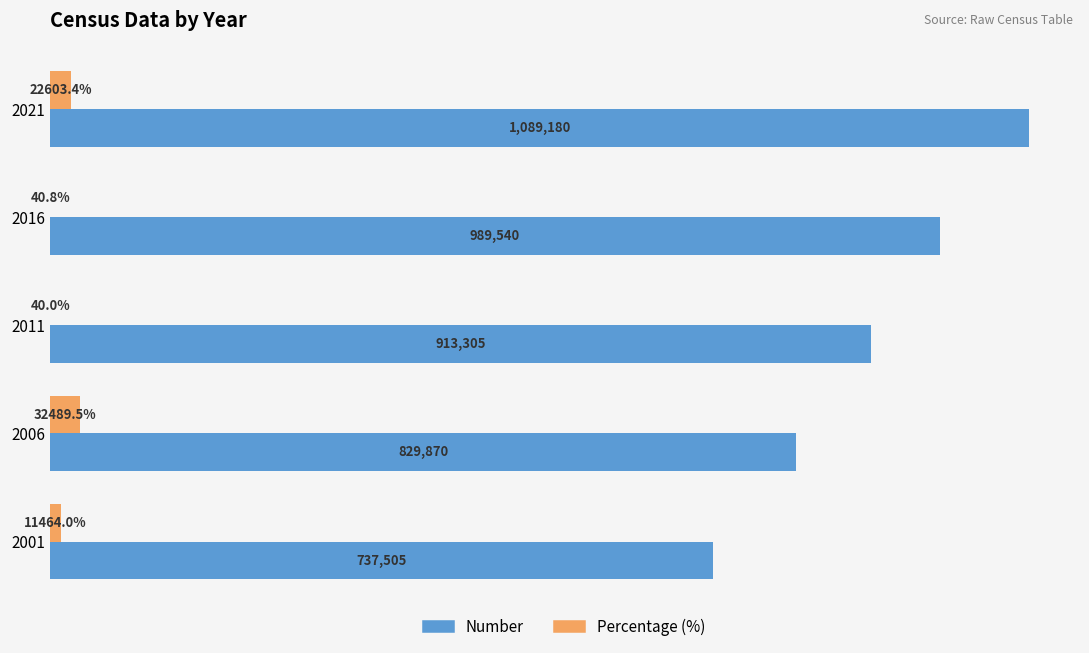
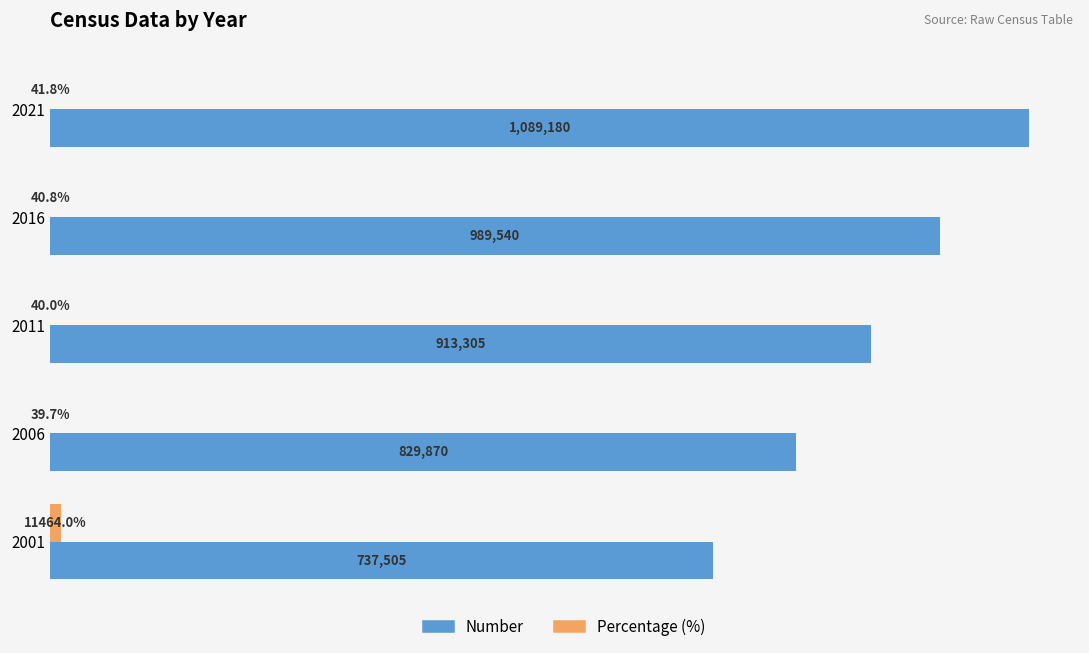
  {
    "Number": {
      "2021": "1,089,180",
      "2016": "989,540",
      "2011": "913,305",
      "2006": "829,870",
      "2001": "737,505"
    },
    "Percentage (%)": {
-     "2021": "22603.4%",
+     "2021": "41.8%",
      "2016": "40.8%",
      "2011": "40.0%",
-     "2006": "32489.5%",
+     "2006": "39.7%",
      "2001": "11464.0%"
    }
  }
